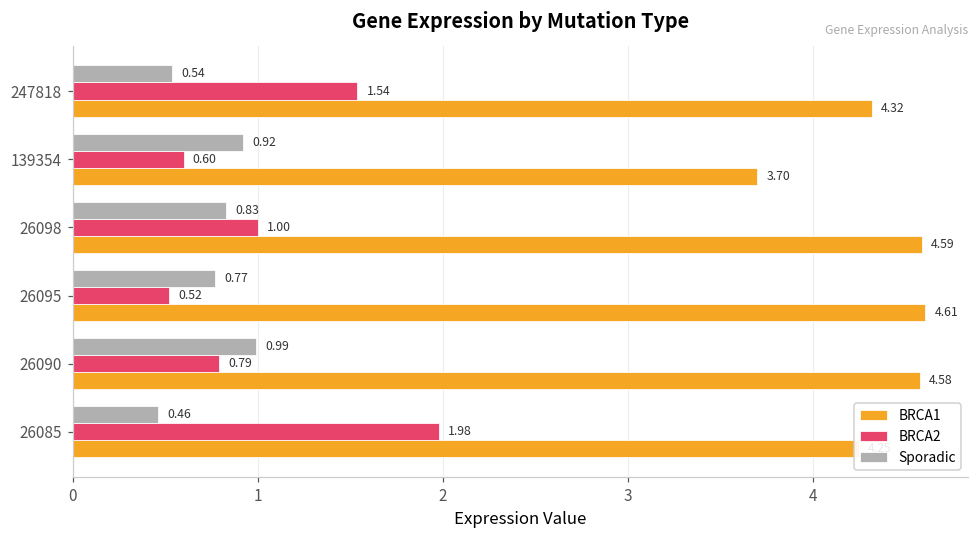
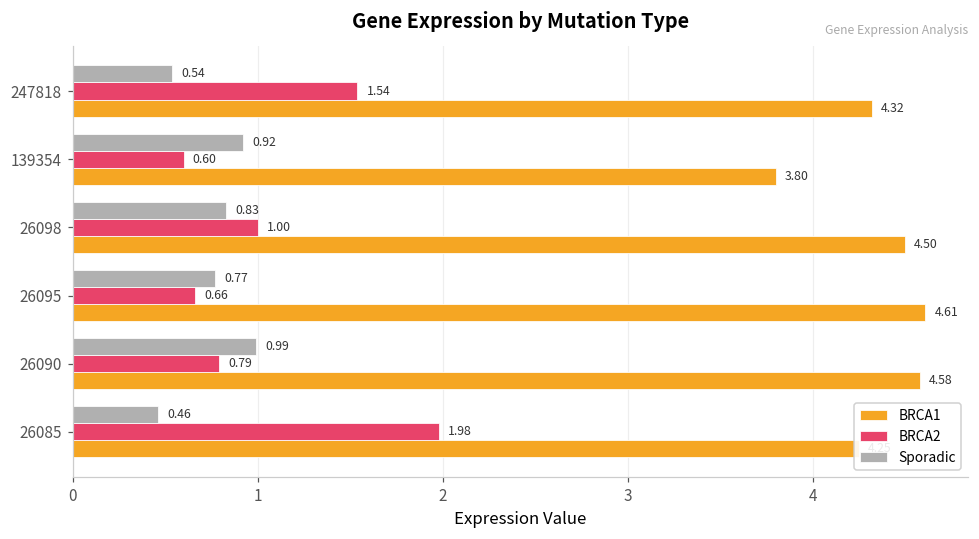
  {
    "BRCA1": {
      "247818": 4.32,
-     "139354": 3.70,
-     "26098": 4.59,
+     "139354": 3.80,
+     "26098": 4.50,
      "26095": 4.61,
      "26090": 4.58
    },
    "BRCA2": {
      "247818": 1.54,
      "139354": 0.60,
      "26098": 1.00,
-     "26095": 0.52,
+     "26095": 0.66,
      "26090": 0.79,
      "26085": 1.98
    },
    "Sporadic": {
      "247818": 0.54,
      "139354": 0.92,
      "26098": 0.83,
      "26095": 0.77,
      "26090": 0.99,
      "26085": 0.46
    }
  }
